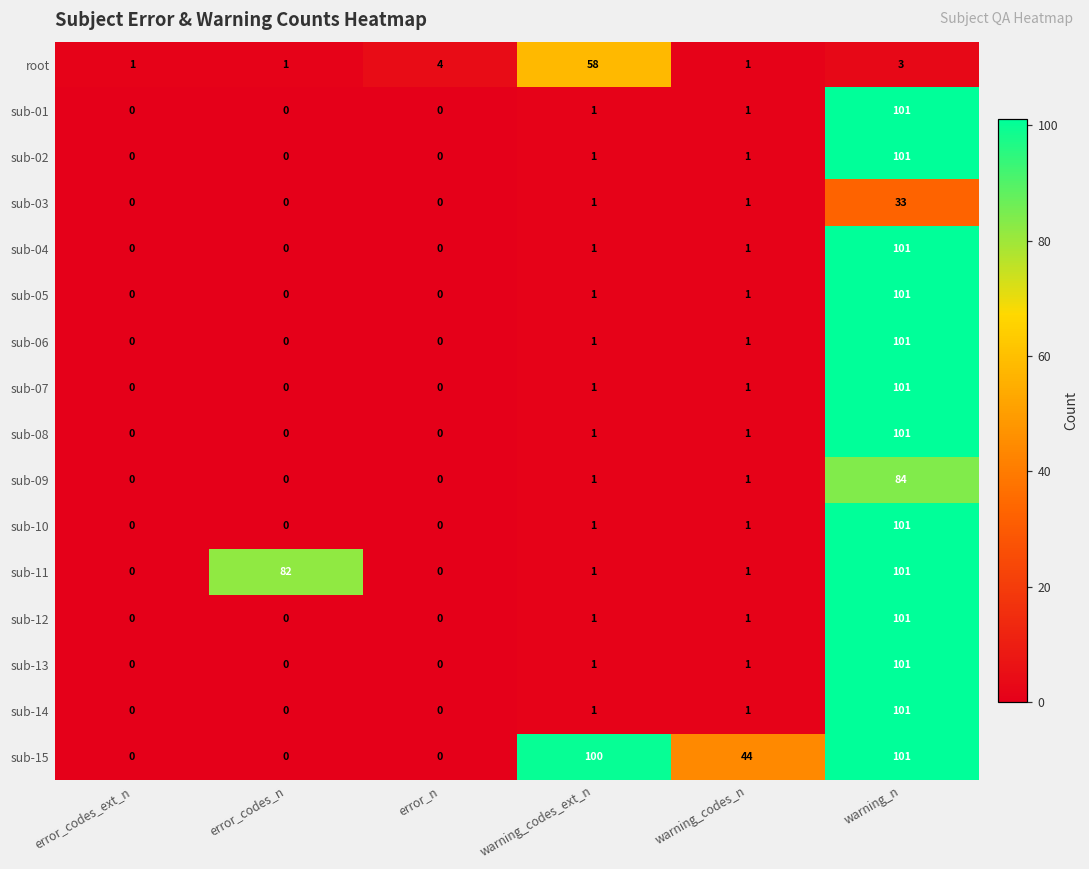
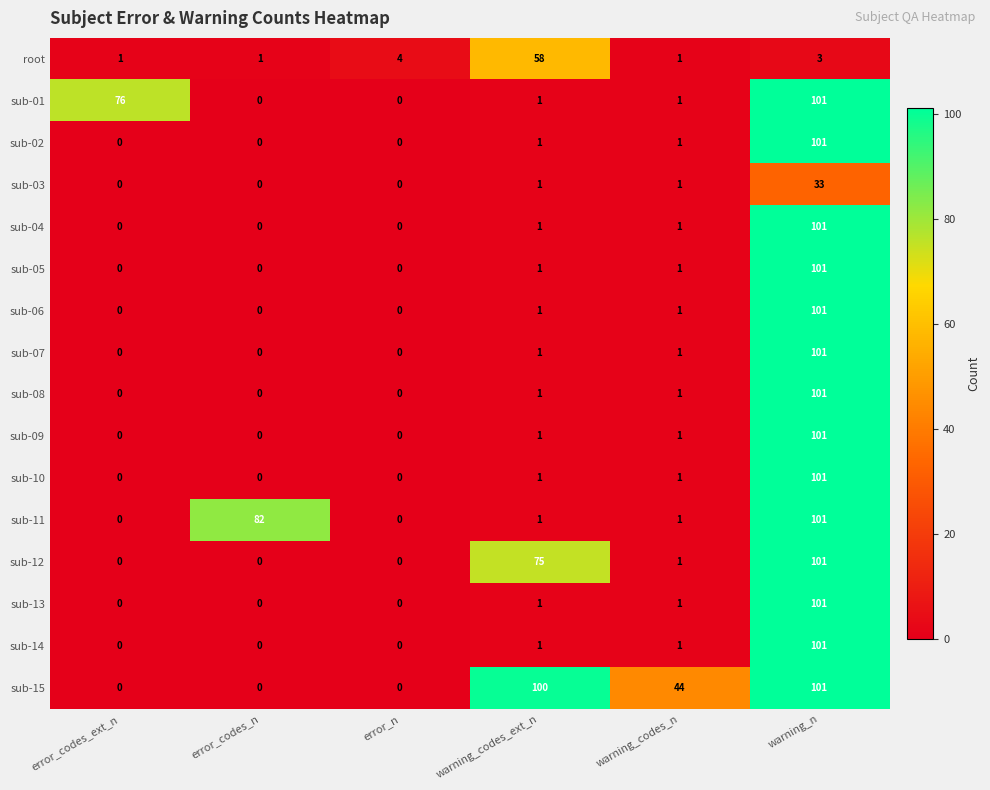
  {
    "root": {
      "error_codes_ext_n": 1,
      "error_codes_n": 1,
      "error_n": 4,
      "warning_codes_ext_n": 58,
      "warning_codes_n": 1,
      "warning_n": 3
    },
    "sub-01": {
-     "error_codes_ext_n": 0,
+     "error_codes_ext_n": 76,
      "error_codes_n": 0,
      "error_n": 0,
      "warning_codes_ext_n": 1,
      "warning_codes_n": 1,
      "warning_n": 101
    },
    "sub-02": {
      "error_codes_ext_n": 0,
      "error_codes_n": 0,
      "error_n": 0,
      "warning_codes_ext_n": 1,
      "warning_codes_n": 1,
      "warning_n": 101
    },
    "sub-03": {
      "error_codes_ext_n": 0,
      "error_codes_n": 0,
      "error_n": 0,
      "warning_codes_ext_n": 1,
      "warning_codes_n": 1,
      "warning_n": 33
    },
    "sub-04": {
      "error_codes_ext_n": 0,
      "error_codes_n": 0,
      "error_n": 0,
      "warning_codes_ext_n": 1,
      "warning_codes_n": 1,
      "warning_n": 101
    },
    "sub-05": {
      "error_codes_ext_n": 0,
      "error_codes_n": 0,
      "error_n": 0,
      "warning_codes_ext_n": 1,
      "warning_codes_n": 1,
      "warning_n": 101
    },
    "sub-06": {
      "error_codes_ext_n": 0,
      "error_codes_n": 0,
      "error_n": 0,
      "warning_codes_ext_n": 1,
      "warning_codes_n": 1,
      "warning_n": 101
    },
    "sub-07": {
      "error_codes_ext_n": 0,
      "error_codes_n": 0,
      "error_n": 0,
      "warning_codes_ext_n": 1,
      "warning_codes_n": 1,
      "warning_n": 101
    },
    "sub-08": {
      "error_codes_ext_n": 0,
      "error_codes_n": 0,
      "error_n": 0,
      "warning_codes_ext_n": 1,
      "warning_codes_n": 1,
      "warning_n": 101
    },
    "sub-09": {
      "error_codes_ext_n": 0,
      "error_codes_n": 0,
      "error_n": 0,
      "warning_codes_ext_n": 1,
      "warning_codes_n": 1,
-     "warning_n": 84
+     "warning_n": 101
    },
    "sub-10": {
      "error_codes_ext_n": 0,
      "error_codes_n": 0,
      "error_n": 0,
      "warning_codes_ext_n": 1,
      "warning_codes_n": 1,
      "warning_n": 101
    },
    "sub-11": {
      "error_codes_ext_n": 0,
      "error_codes_n": 82,
      "error_n": 0,
      "warning_codes_ext_n": 1,
      "warning_codes_n": 1,
      "warning_n": 101
    },
    "sub-12": {
      "error_codes_ext_n": 0,
      "error_codes_n": 0,
      "error_n": 0,
-     "warning_codes_ext_n": 1,
+     "warning_codes_ext_n": 75,
      "warning_codes_n": 1,
      "warning_n": 101
    },
    "sub-13": {
      "error_codes_ext_n": 0,
      "error_codes_n": 0,
      "error_n": 0,
      "warning_codes_ext_n": 1,
      "warning_codes_n": 1,
      "warning_n": 101
    },
    "sub-14": {
      "error_codes_ext_n": 0,
      "error_codes_n": 0,
      "error_n": 0,
      "warning_codes_ext_n": 1,
      "warning_codes_n": 1,
      "warning_n": 101
    },
    "sub-15": {
      "error_codes_ext_n": 0,
      "error_codes_n": 0,
      "error_n": 0,
      "warning_codes_ext_n": 100,
      "warning_codes_n": 44,
      "warning_n": 101
    }
  }
